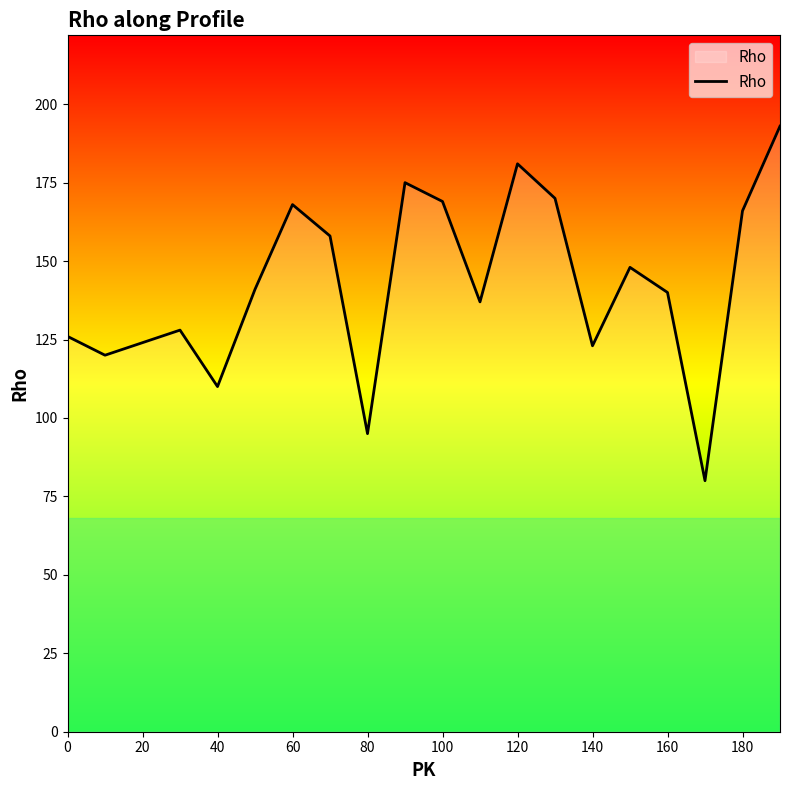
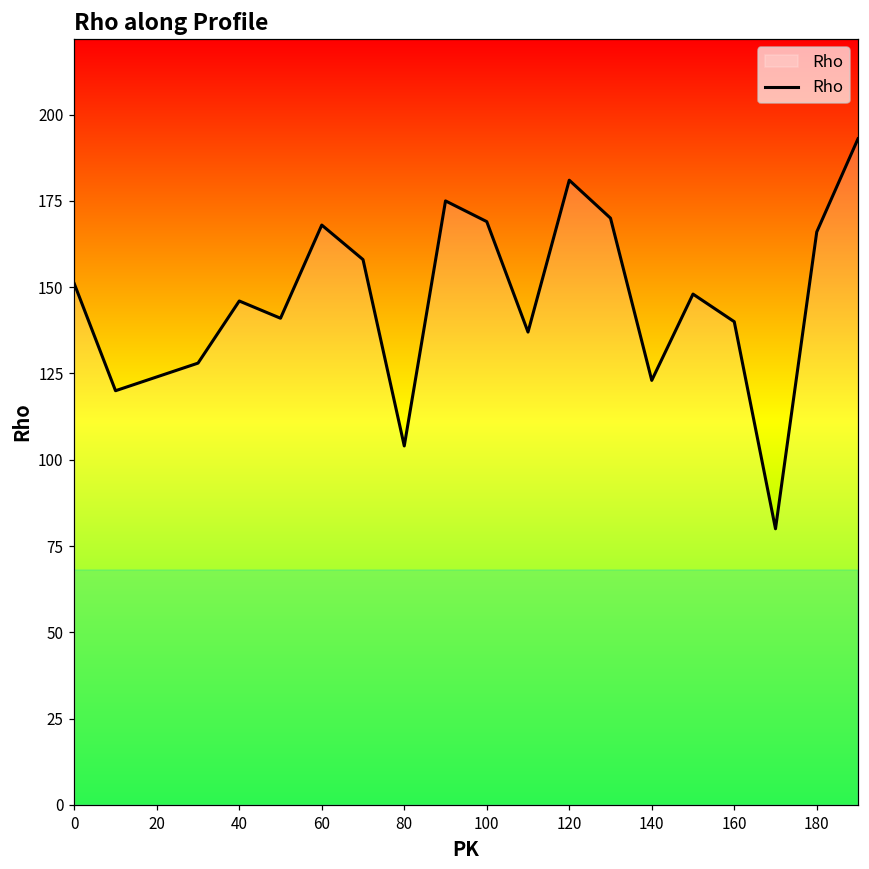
  {
-   "0": 126,
+   "0": 151,
    "20": 124,
-   "40": 110,
+   "40": 146,
    "60": 168,
-   "80": 95,
+   "80": 104,
    "100": 169,
    "120": 181,
    "140": 123,
    "160": 140,
    "180": 166
  }
